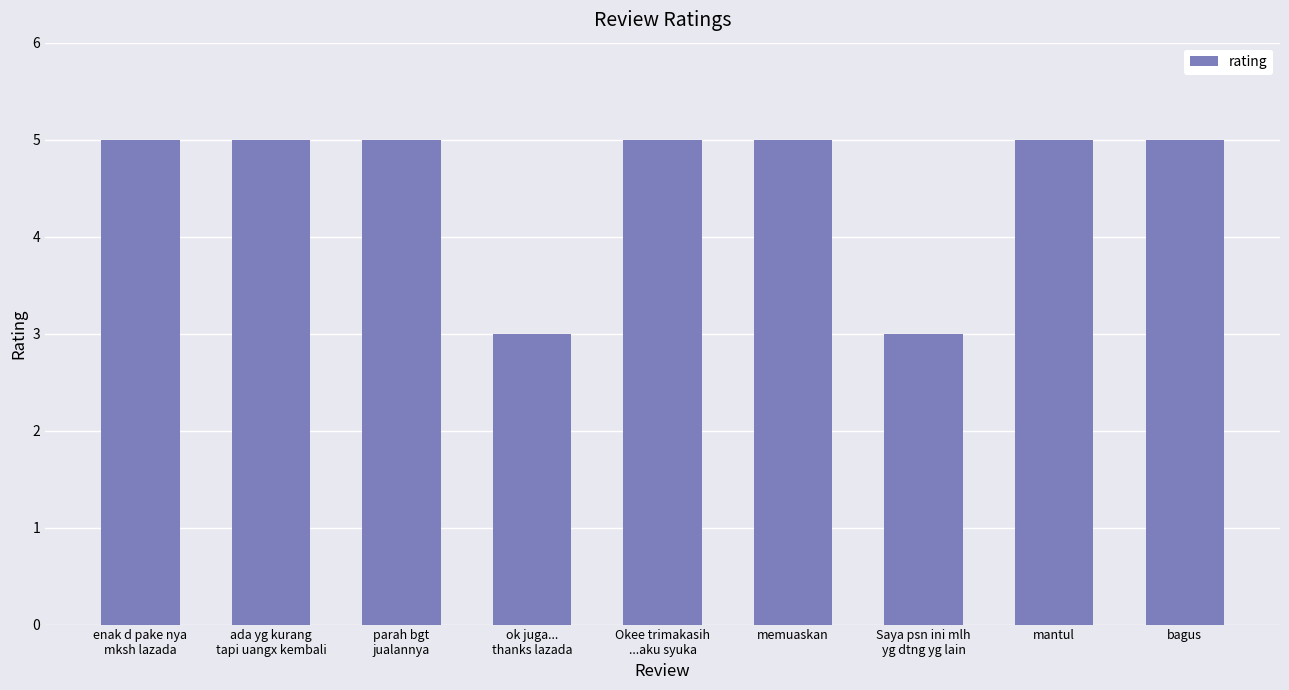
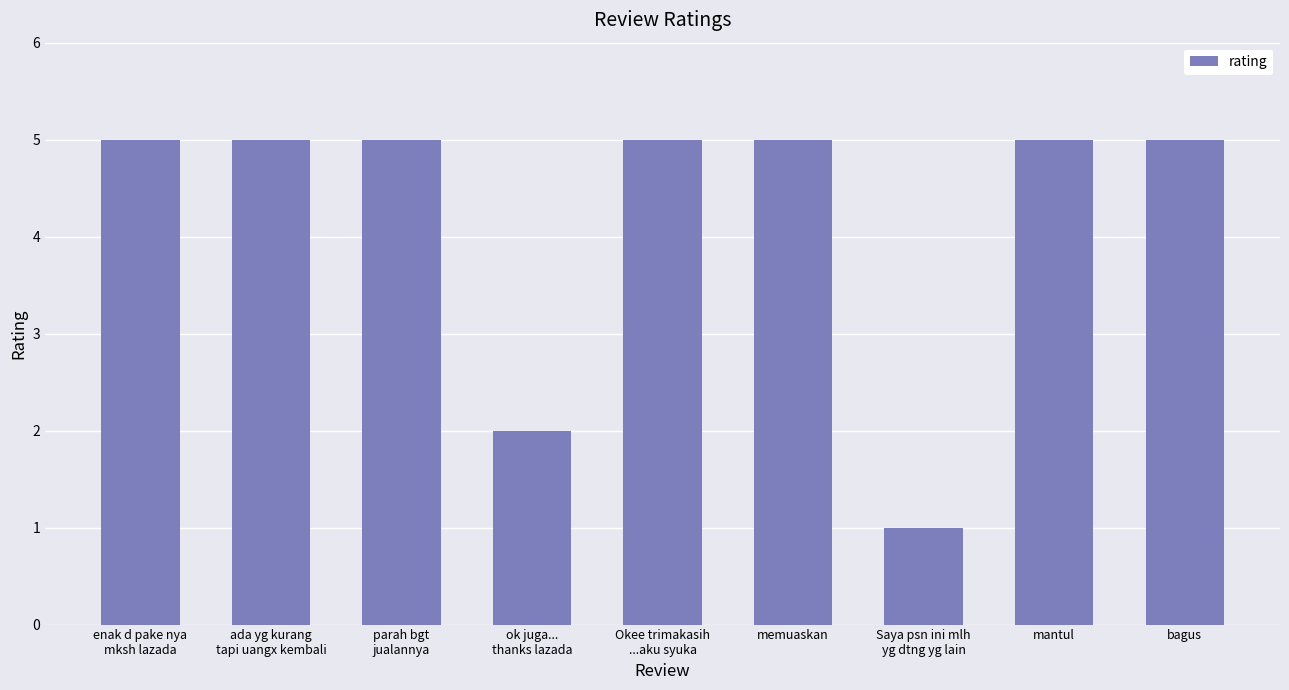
  {
    "enak d pake nya mksh lazada": 5,
    "ada yg kurang tapi uangx kembali": 5,
    "parah bgt jualannya": 5,
-   "ok juga... thanks lazada": 3,
+   "ok juga... thanks lazada": 2,
    "Okee trimakasih ...aku syuka": 5,
    "memuaskan": 5,
-   "Saya psn ini mlh yg dtng yg lain": 3,
+   "Saya psn ini mlh yg dtng yg lain": 1,
    "mantul": 5,
    "bagus": 5
  }
